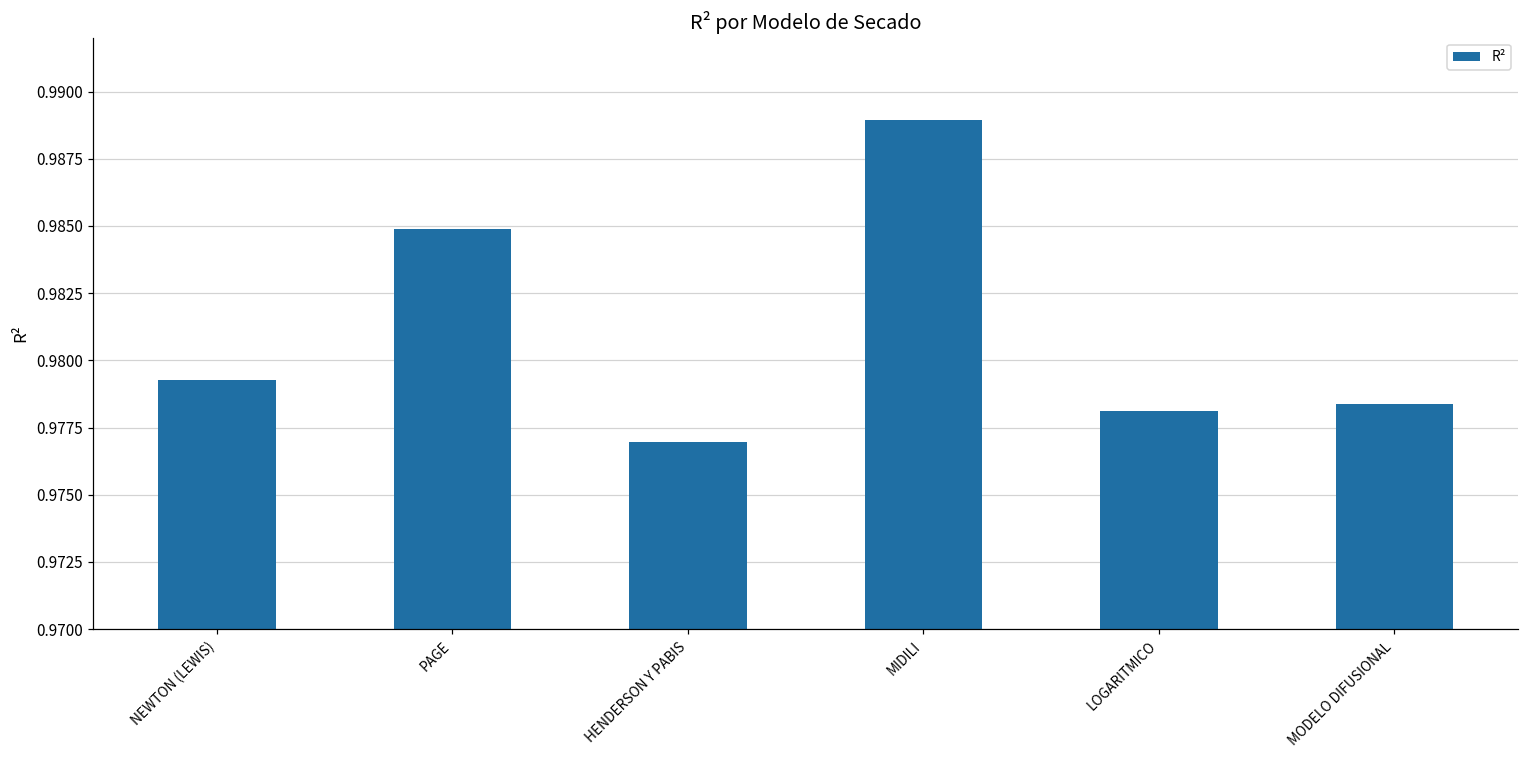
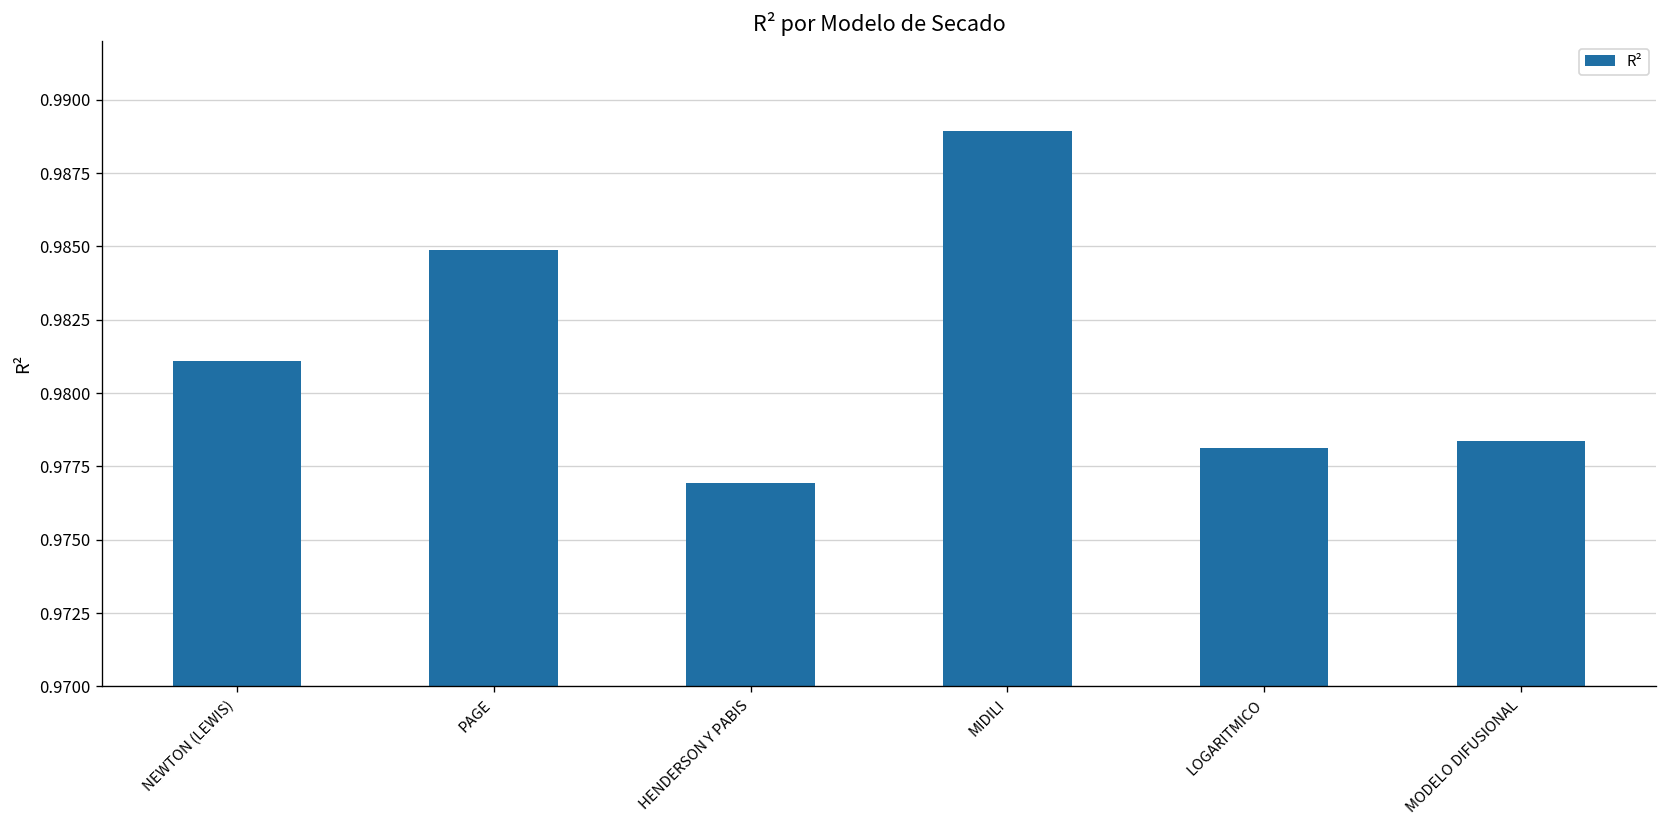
  {
-   "NEWTON (LEWIS)": 0.9793,
+   "NEWTON (LEWIS)": 0.9811,
    "PAGE": 0.9849,
    "HENDERSON Y PABIS": 0.9769,
    "MIDILI": 0.9889,
    "LOGARITMICO": 0.9781,
    "MODELO DIFUSIONAL": 0.9784
  }
